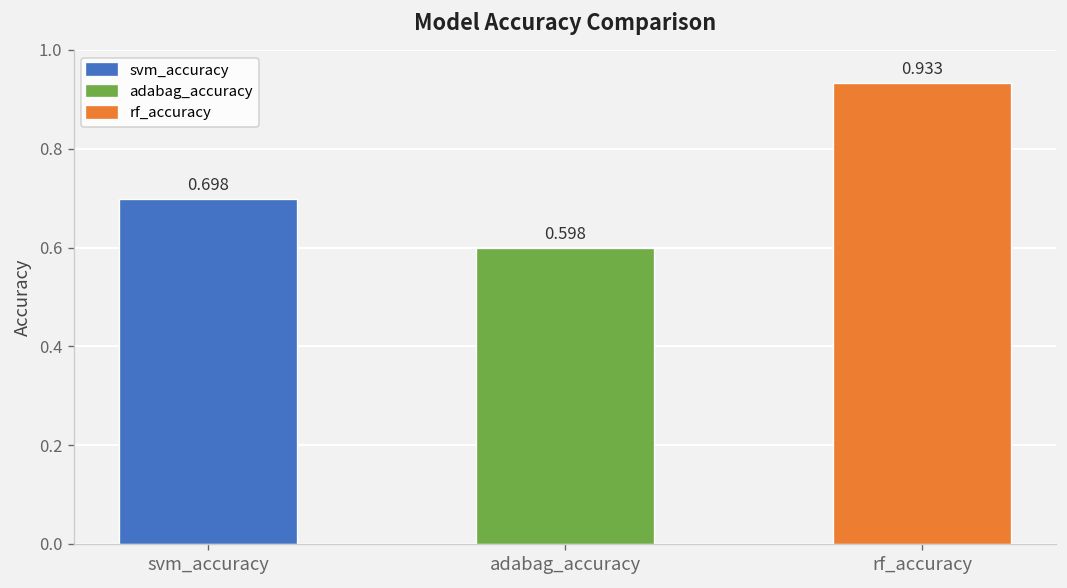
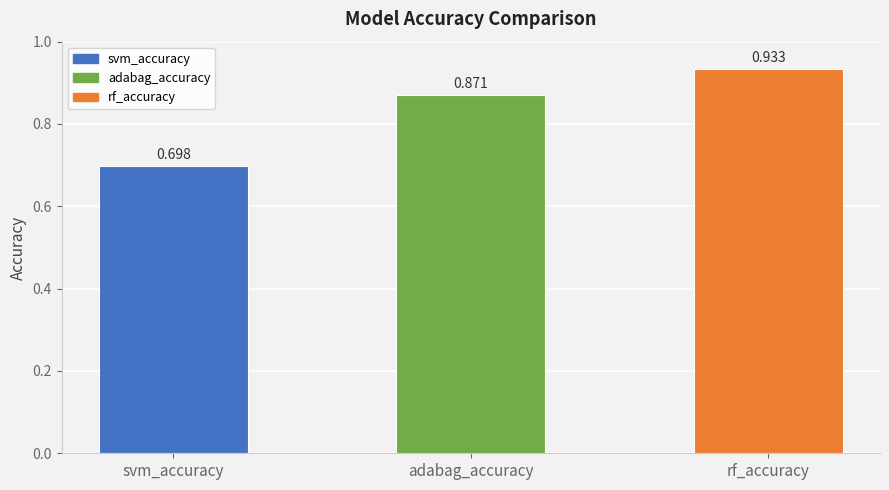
  {
    "svm_accuracy": 0.698,
-   "adabag_accuracy": 0.598,
+   "adabag_accuracy": 0.871,
    "rf_accuracy": 0.933
  }
